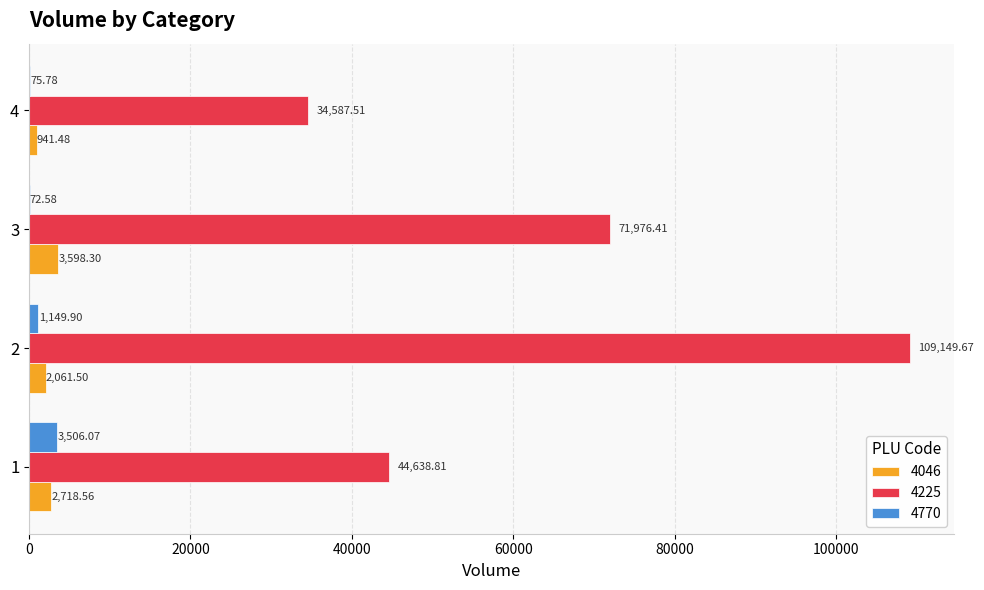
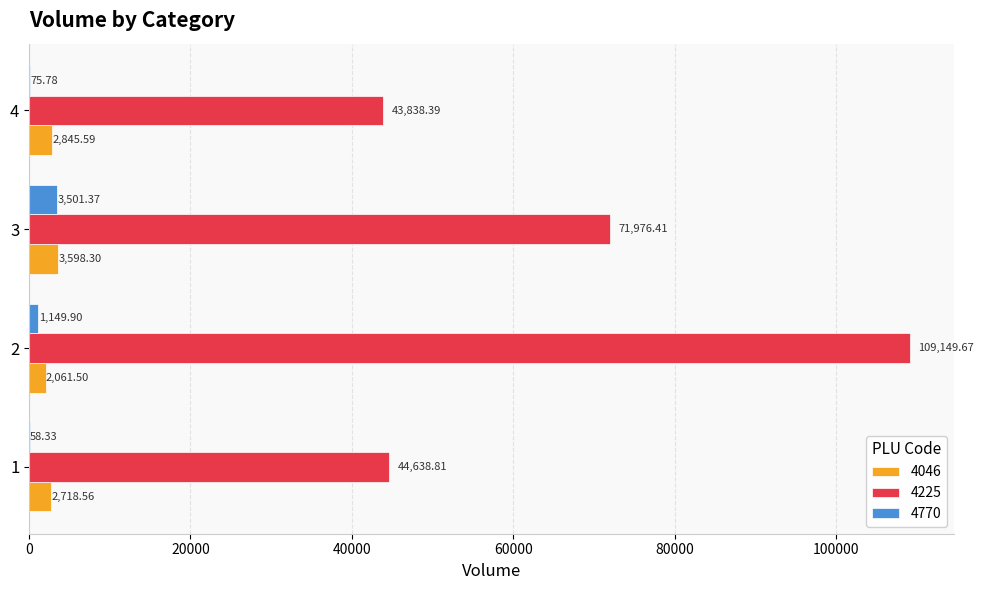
  {
    "4046": {
-     "4": "941.48",
+     "4": "2,845.59",
      "3": "3,598.30",
      "2": "2,061.50",
      "1": "2,718.56"
    },
    "4225": {
-     "4": "34,587.51",
+     "4": "43,838.39",
      "3": "71,976.41",
      "2": "109,149.67",
      "1": "44,638.81"
    },
    "4770": {
      "4": "75.78",
-     "3": "72.58",
+     "3": "3,501.37",
      "2": "1,149.90",
-     "1": "3,506.07"
+     "1": "58.33"
    }
  }
